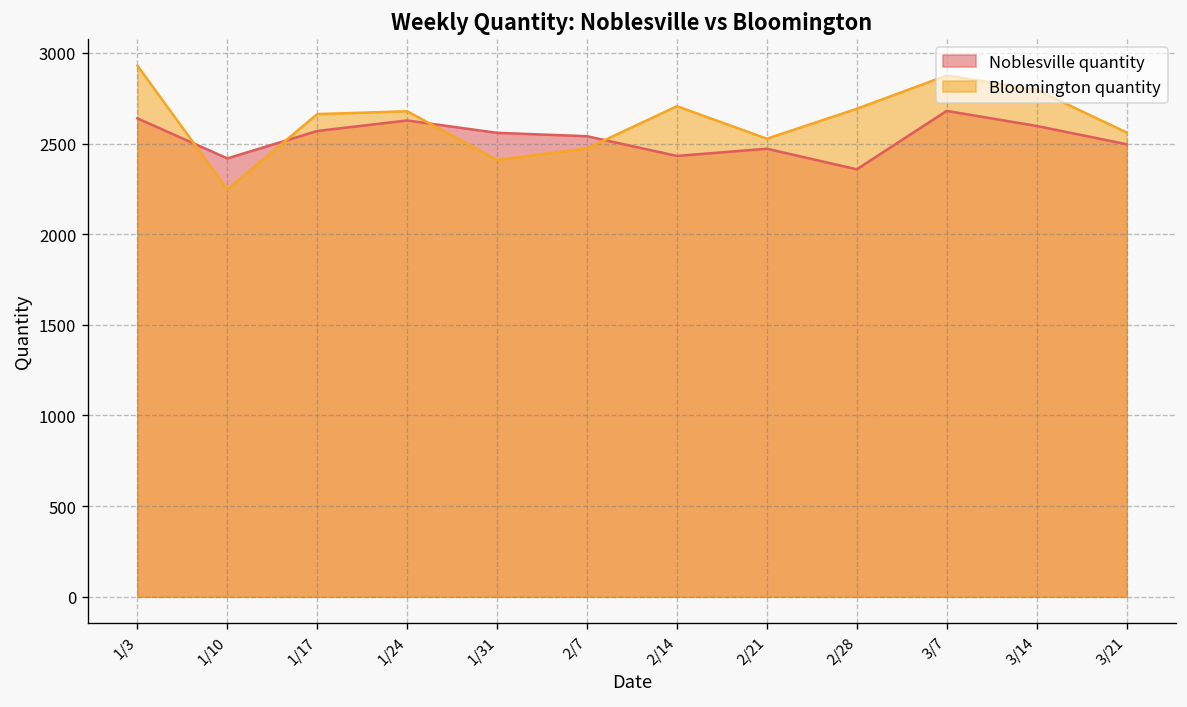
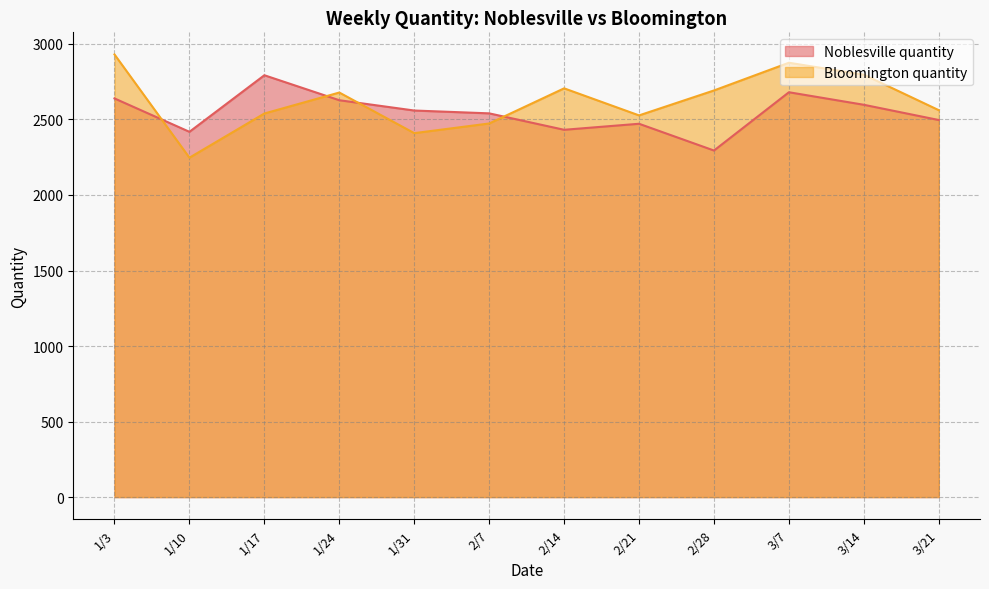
  {
    "Noblesville quantity": {
      "1/3": 2640,
      "1/10": 2420,
-     "1/17": 2570,
+     "1/17": 2790,
      "1/24": 2630,
      "1/31": 2560,
      "2/7": 2540,
      "2/14": 2430,
      "2/21": 2470,
-     "2/28": 2360,
+     "2/28": 2290,
      "3/7": 2680,
      "3/14": 2600,
      "3/21": 2500
    },
    "Bloomington quantity": {
      "1/3": 2930,
      "1/10": 2250,
-     "1/17": 2660,
+     "1/17": 2540,
      "1/24": 2680,
      "1/31": 2410,
      "2/7": 2470,
      "2/14": 2710,
      "2/21": 2530,
      "2/28": 2690,
      "3/21": 2560
    }
  }
